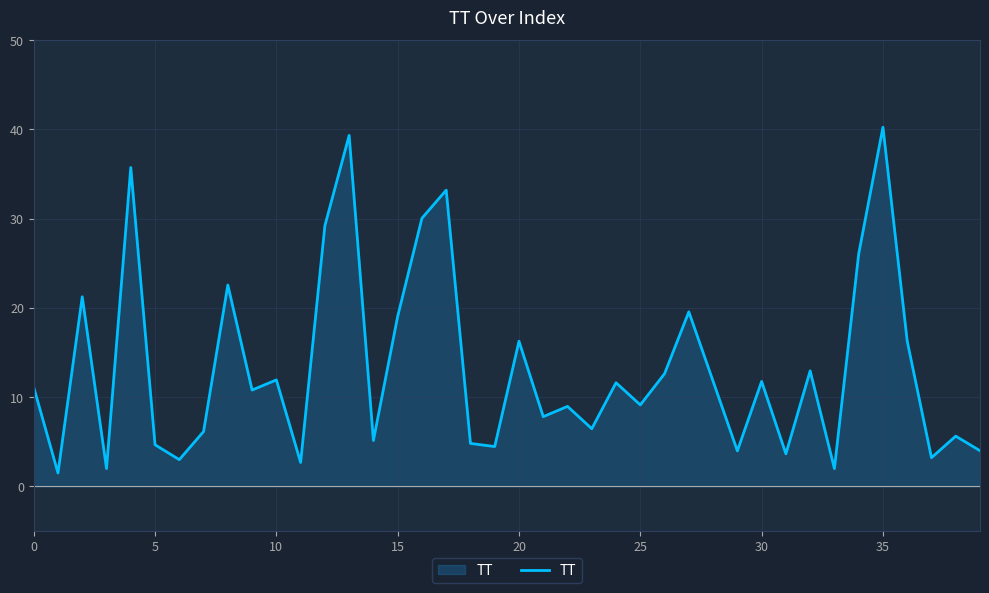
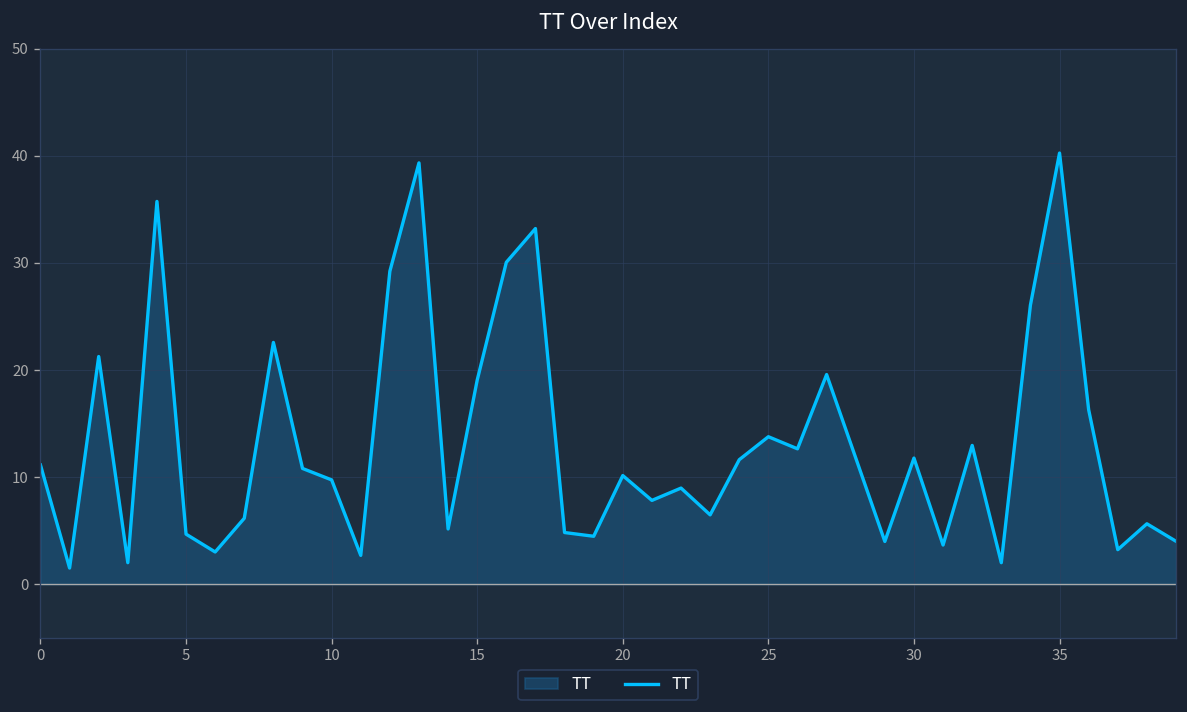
  {
    "0": 11,
    "5": 5,
-   "10": 12,
+   "10": 10,
    "15": 19,
-   "20": 16,
-   "25": 9,
+   "20": 10,
+   "25": 14,
    "30": 12,
    "35": 40
  }
